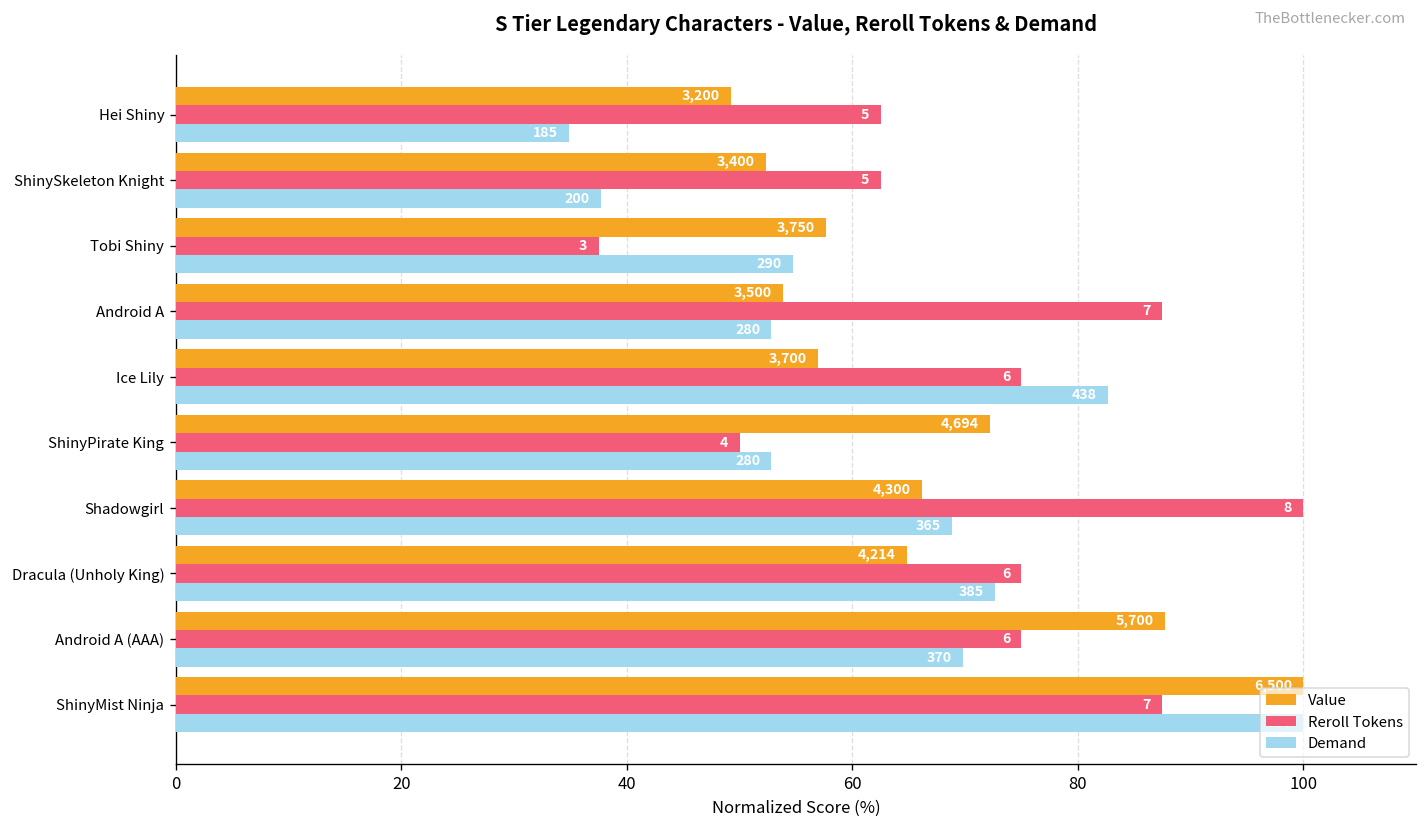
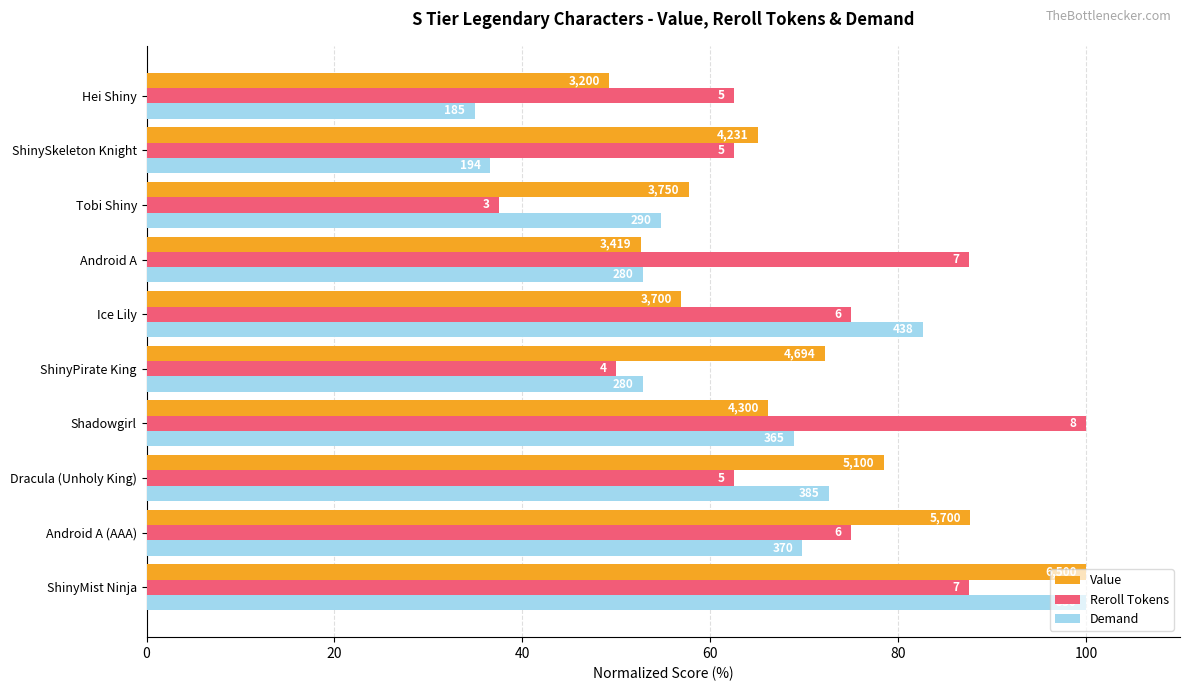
  {
    "Value": {
-     "ShinySkeleton Knight": "3,400",
-     "Android A": "3,500",
-     "Dracula (Unholy King)": "4,214"
+     "ShinySkeleton Knight": "4,231",
+     "Android A": "3,419",
+     "Dracula (Unholy King)": "5,100"
    },
    "Reroll Tokens": {
-     "Dracula (Unholy King)": "6"
+     "Dracula (Unholy King)": "5"
    },
    "Demand": {
-     "ShinySkeleton Knight": "200"
+     "ShinySkeleton Knight": "194"
    }
  }
